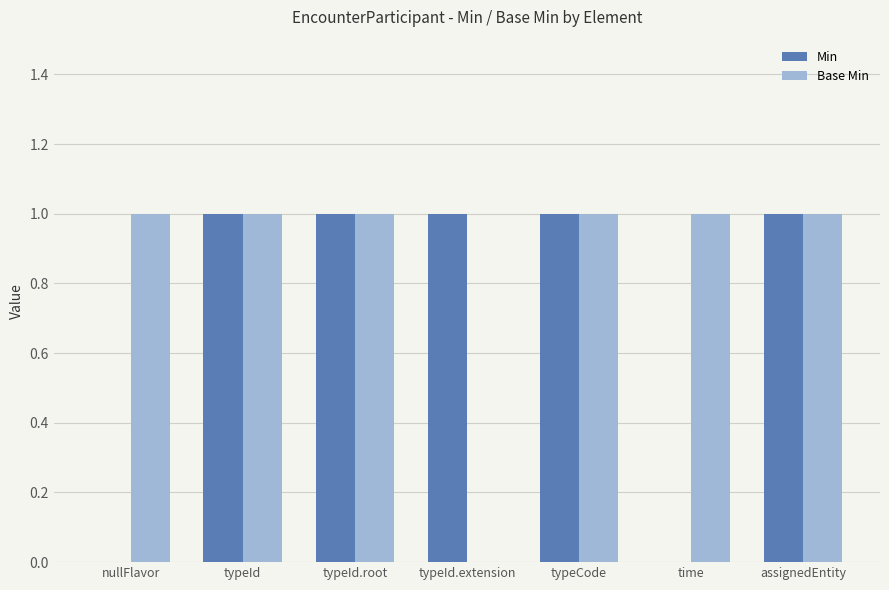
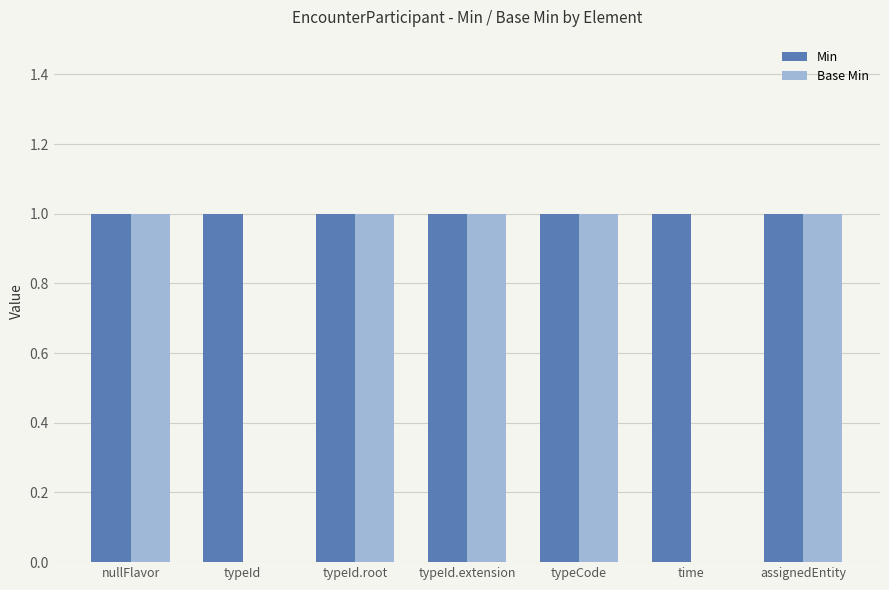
  {
    "Min": {
-     "nullFlavor": 0,
+     "nullFlavor": 1,
      "typeId": 1,
      "typeId.root": 1,
      "typeId.extension": 1,
      "typeCode": 1,
-     "time": 0,
+     "time": 1,
      "assignedEntity": 1
    },
    "Base Min": {
      "nullFlavor": 1,
-     "typeId": 1,
+     "typeId": 0,
      "typeId.root": 1,
-     "typeId.extension": 0,
+     "typeId.extension": 1,
      "typeCode": 1,
-     "time": 1,
+     "time": 0,
      "assignedEntity": 1
    }
  }
